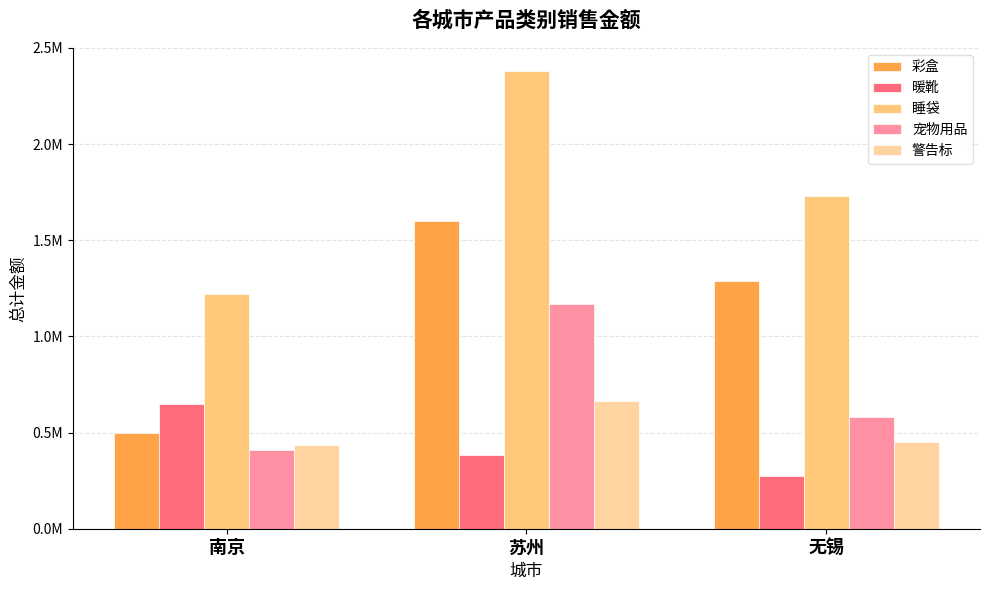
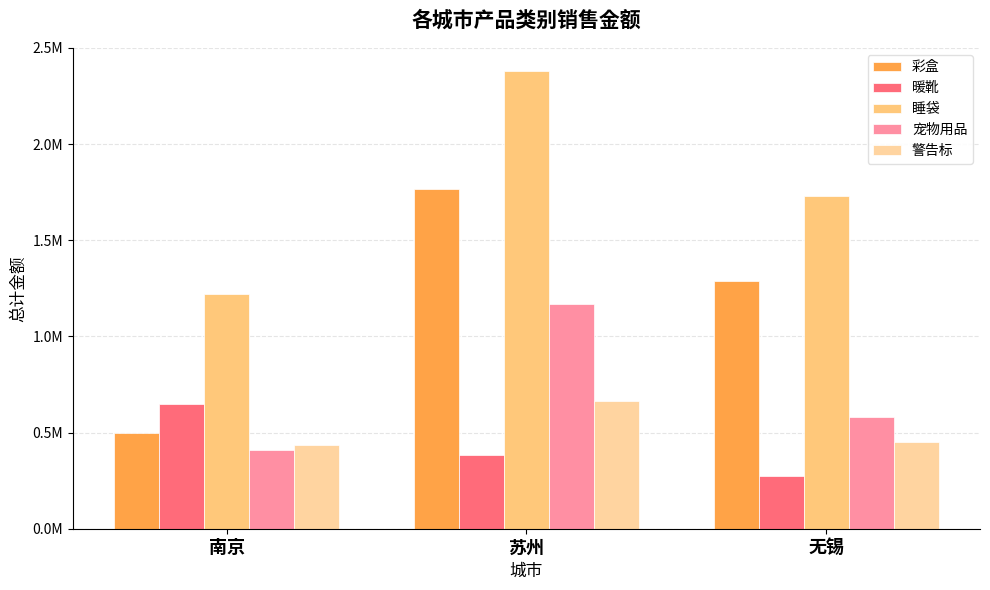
  {
    "彩盒": {
      "南京": 500000,
-     "苏州": 1600000,
+     "苏州": 1760000,
      "无锡": 1290000
    }
  }
